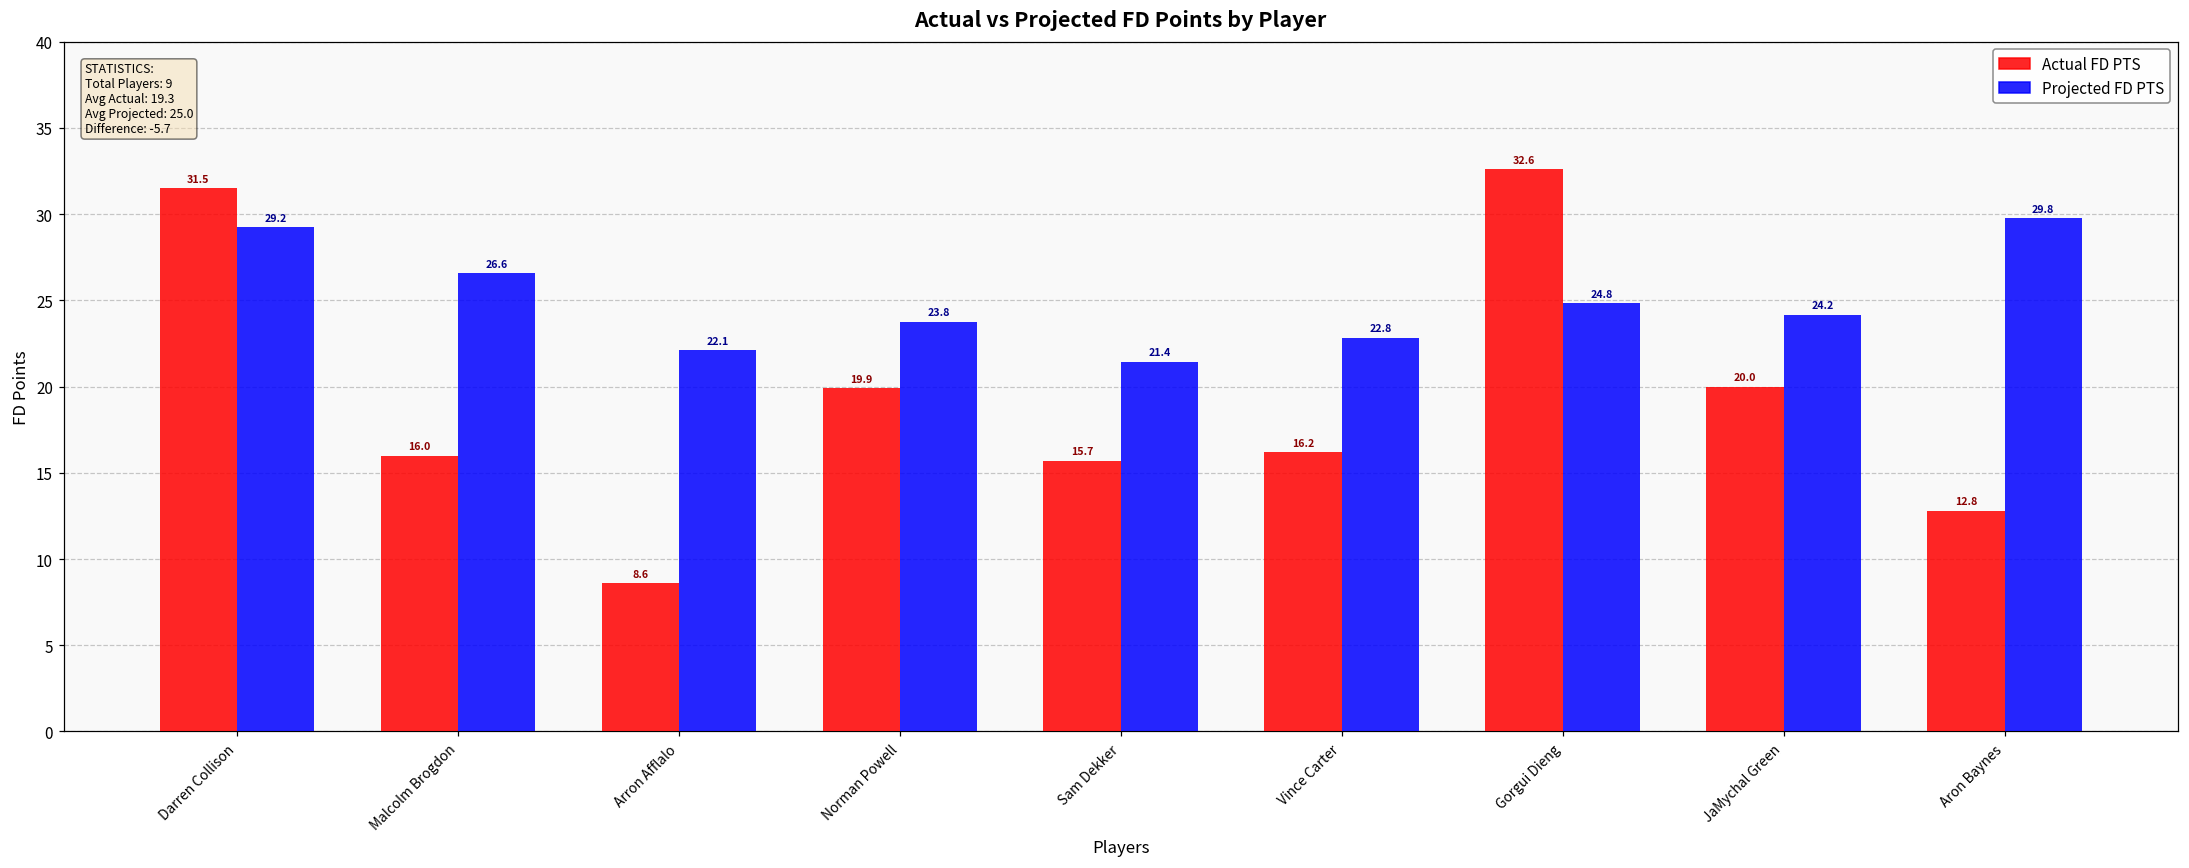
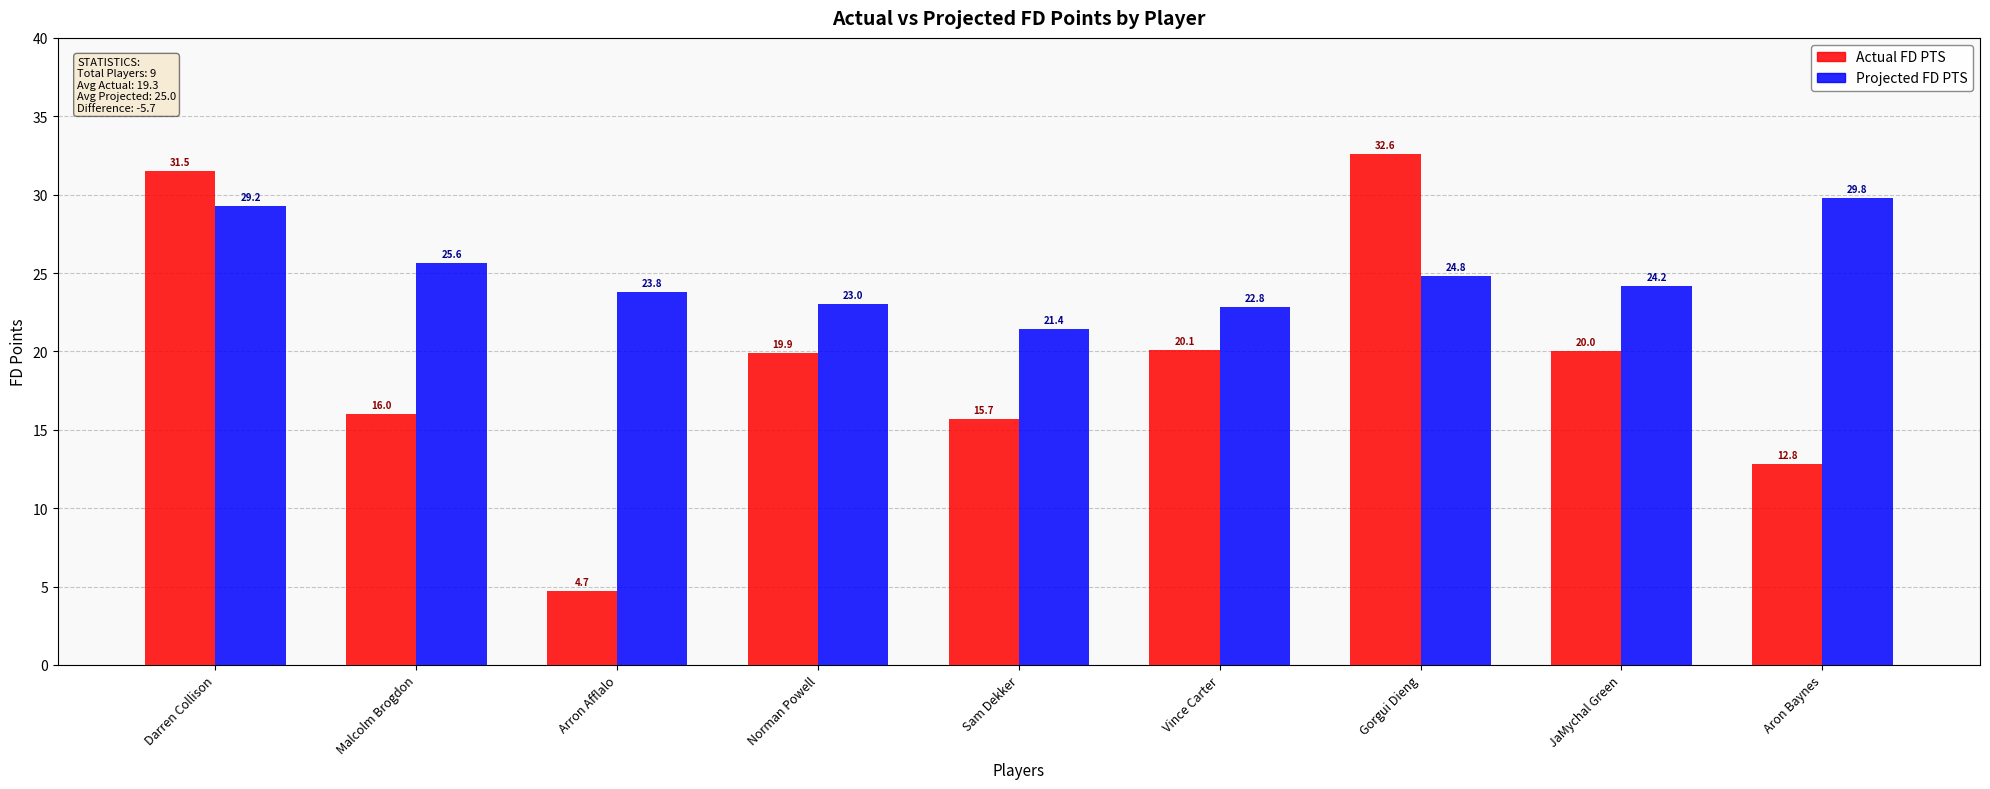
  {
    "Actual FD PTS": {
      "Darren Collison": 31.5,
      "Malcolm Brogdon": 16.0,
-     "Arron Afflalo": 8.6,
+     "Arron Afflalo": 4.7,
      "Norman Powell": 19.9,
      "Sam Dekker": 15.7,
-     "Vince Carter": 16.2,
+     "Vince Carter": 20.1,
      "Gorgui Dieng": 32.6,
      "JaMychal Green": 20.0,
      "Aron Baynes": 12.8
    },
    "Projected FD PTS": {
      "Darren Collison": 29.2,
-     "Malcolm Brogdon": 26.6,
-     "Arron Afflalo": 22.1,
-     "Norman Powell": 23.8,
+     "Malcolm Brogdon": 25.6,
+     "Arron Afflalo": 23.8,
+     "Norman Powell": 23.0,
      "Sam Dekker": 21.4,
      "Vince Carter": 22.8,
      "Gorgui Dieng": 24.8,
      "JaMychal Green": 24.2,
      "Aron Baynes": 29.8
    }
  }
